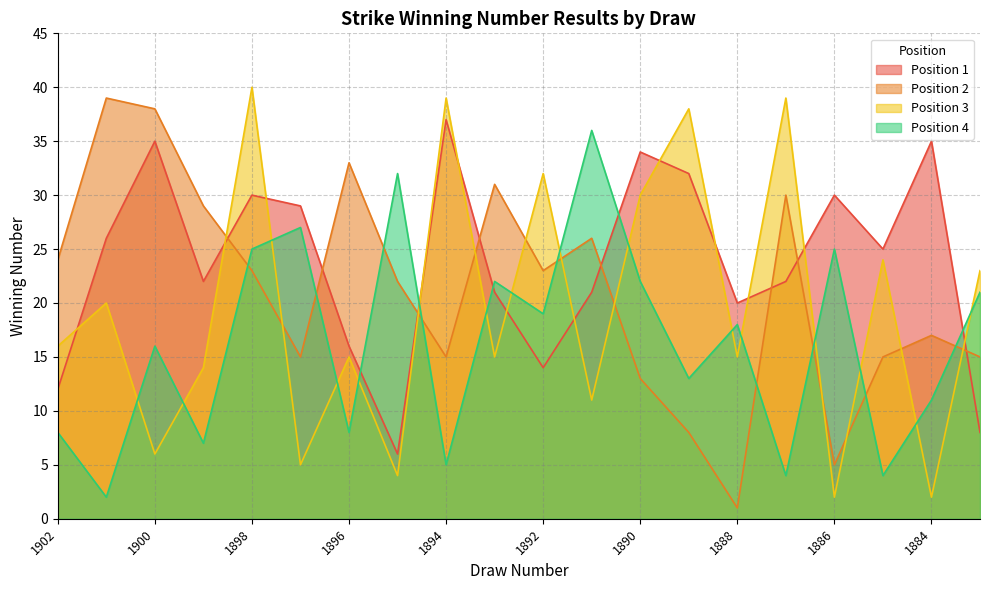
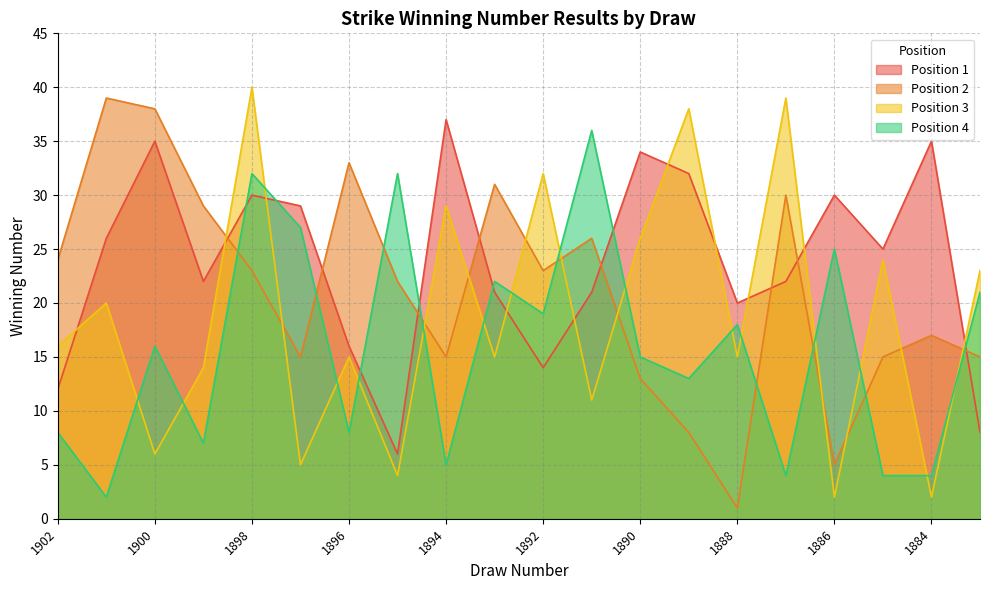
  {
    "Position 3": {
      "1902": 16,
      "1900": 6,
      "1898": 40,
      "1896": 15,
-     "1894": 39,
+     "1894": 29,
      "1892": 32,
-     "1890": 30,
+     "1890": 26,
      "1888": 15,
      "1886": 2,
      "1884": 2
    },
    "Position 4": {
      "1902": 8,
      "1900": 16,
-     "1898": 25,
+     "1898": 32,
      "1896": 8,
      "1894": 5,
      "1892": 19,
-     "1890": 22,
+     "1890": 15,
      "1888": 18,
      "1886": 25,
-     "1884": 11
+     "1884": 4
    }
  }
